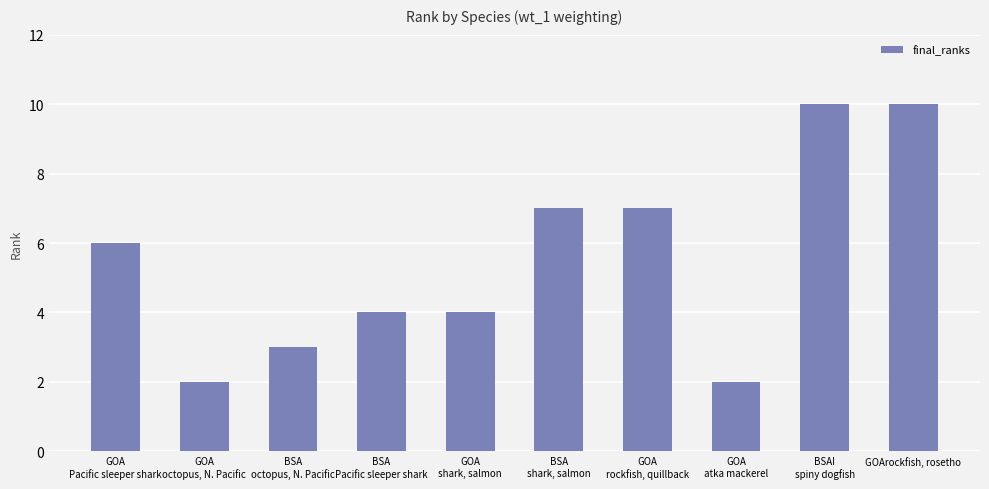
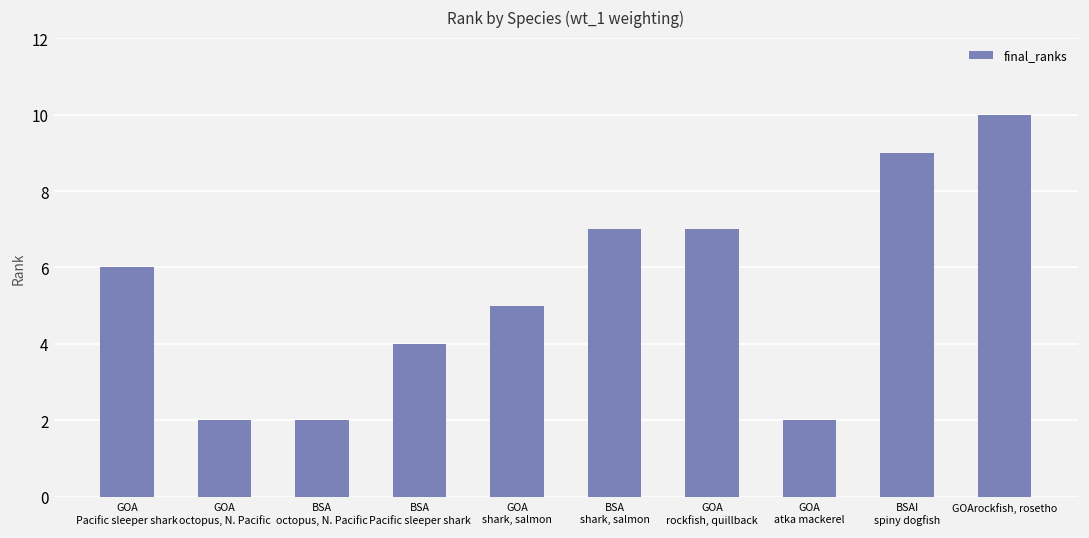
  {
    "GOA Pacific sleeper shark": 6,
    "GOA octopus, N. Pacific": 2,
-   "BSA octopus, N. Pacific": 3,
+   "BSA octopus, N. Pacific": 2,
    "BSA Pacific sleeper shark": 4,
-   "GOA shark, salmon": 4,
+   "GOA shark, salmon": 5,
    "BSA shark, salmon": 7,
    "GOA rockfish, quillback": 7,
    "GOA atka mackerel": 2,
-   "BSAI spiny dogfish": 10,
+   "BSAI spiny dogfish": 9,
    "GOArockfish, rosetho": 10
  }
